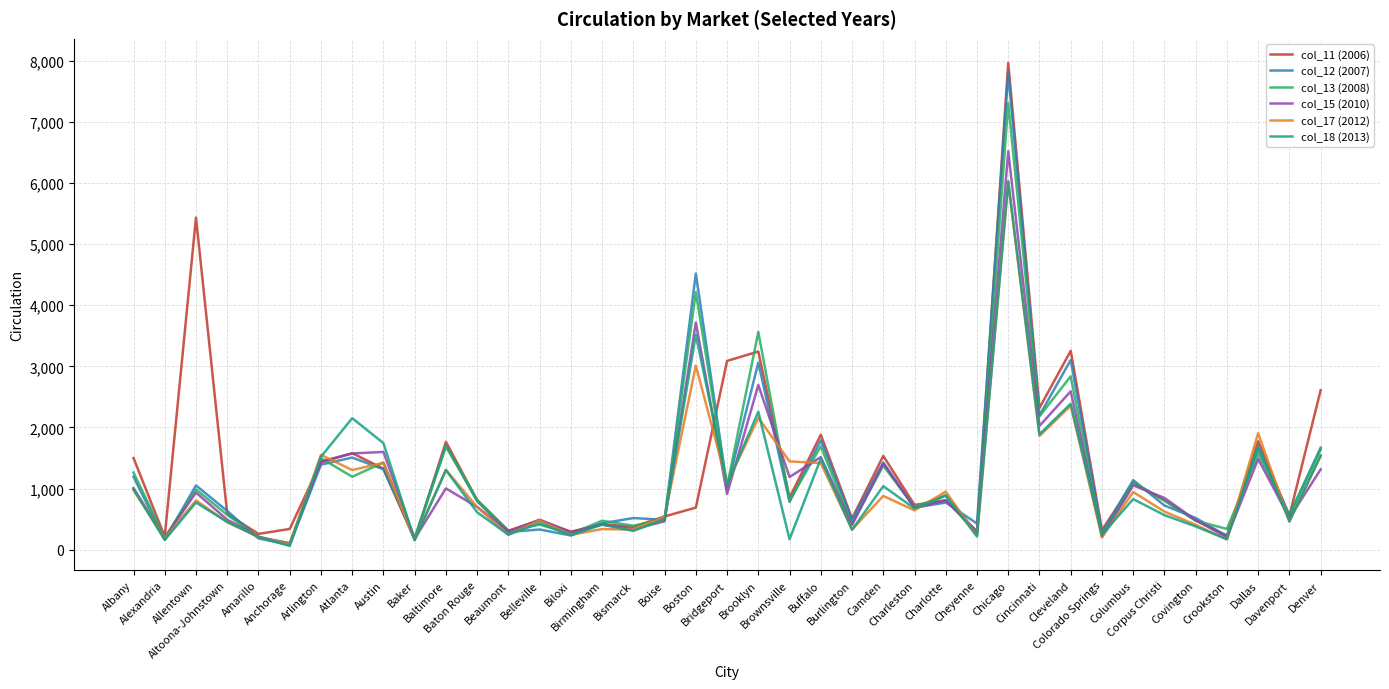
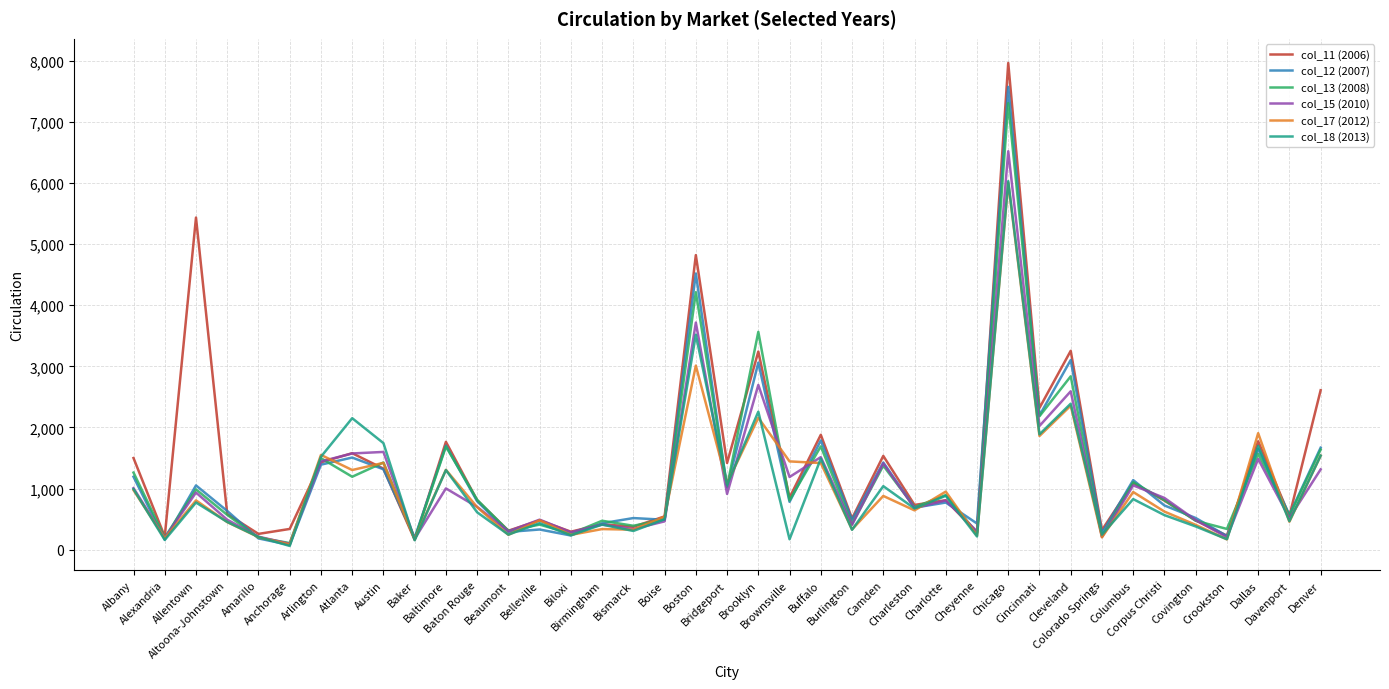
  {
    "col_11 (2006)": {
      "Albany": "1,500",
      "Allentown": "5,400",
      "Amarillo": "300",
      "Anchorage": "300",
      "Baltimore": "1,800",
-     "Boston": "700",
-     "Bridgeport": "3,100",
+     "Boston": "4,800",
+     "Bridgeport": "1,400",
      "Brooklyn": "3,200",
      "Brownsville": "900",
      "Buffalo": "1,900",
      "Camden": "1,500",
      "Chicago": "8,000",
      "Cincinnati": "2,300",
      "Cleveland": "3,300",
      "Colorado Springs": "300",
      "Dallas": "1,800",
      "Denver": "2,600"
    },
    "col_12 (2007)": {
      "Albany": "1,200",
      "Allentown": "1,100",
      "Altoona-Johnstown": "600",
      "Atlanta": "1,500",
      "Belleville": "300",
      "Bismarck": "500",
      "Boston": "4,500",
      "Brooklyn": "3,100",
      "Buffalo": "1,800",
      "Cheyenne": "400",
-     "Chicago": "7,800",
+     "Chicago": "7,600",
      "Cleveland": "3,100",
      "Corpus Christi": "700",
      "Dallas": "1,700"
    },
    "col_15 (2010)": {
      "Allentown": "900",
      "Austin": "1,600",
      "Baltimore": "1,000",
      "Boston": "3,700",
      "Bridgeport": "900",
      "Brooklyn": "2,700",
      "Brownsville": "1,200",
      "Chicago": "6,500",
      "Cincinnati": "2,000",
      "Cleveland": "2,600",
      "Columbus": "1,100",
      "Dallas": "1,500",
      "Denver": "1,300"
    },
    "col_17 (2012)": {
      "Atlanta": "1,300",
      "Birmingham": "300",
      "Boston": "3,000",
      "Brooklyn": "2,200",
      "Brownsville": "1,400",
      "Buffalo": "1,400",
      "Camden": "900",
      "Charlotte": "1,000",
      "Columbus": "900",
      "Corpus Christi": "600",
      "Dallas": "1,900"
    }
  }
